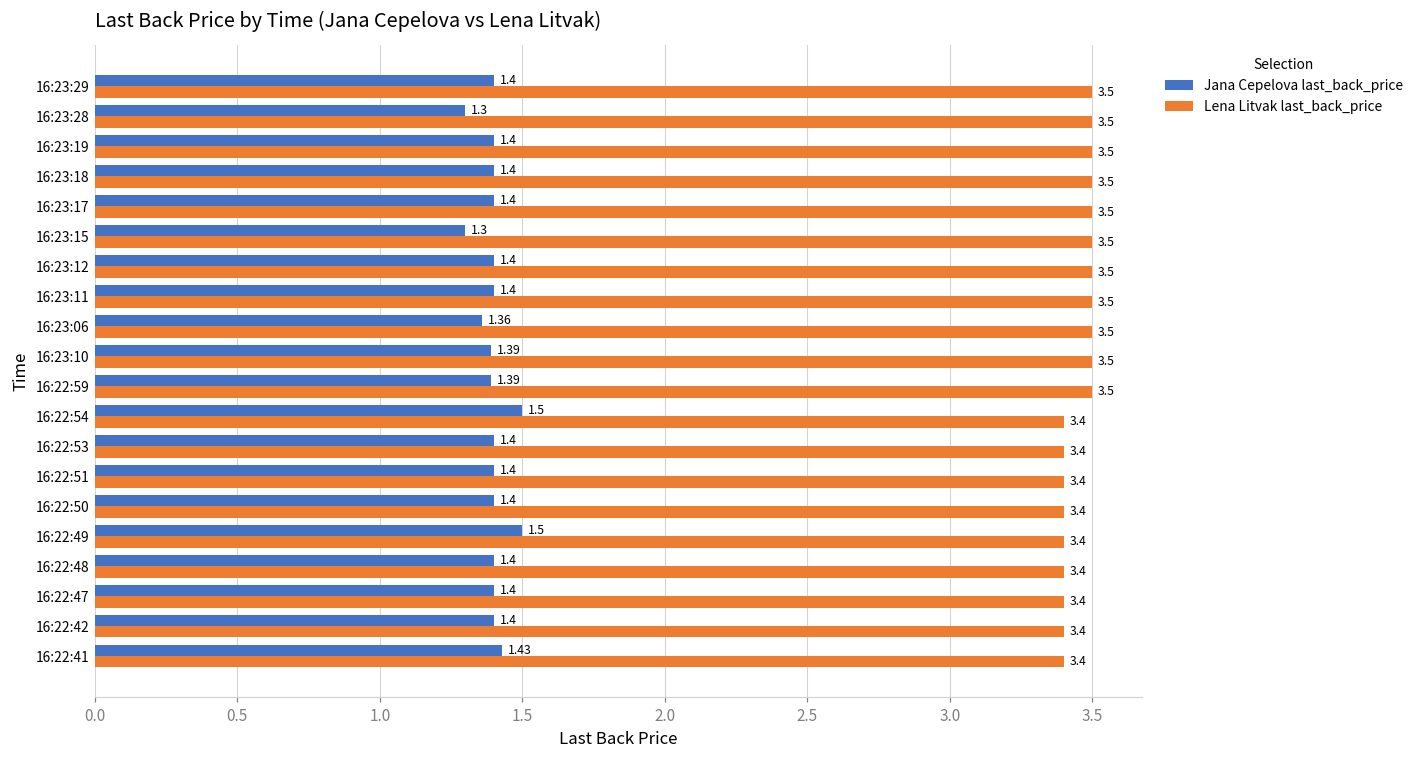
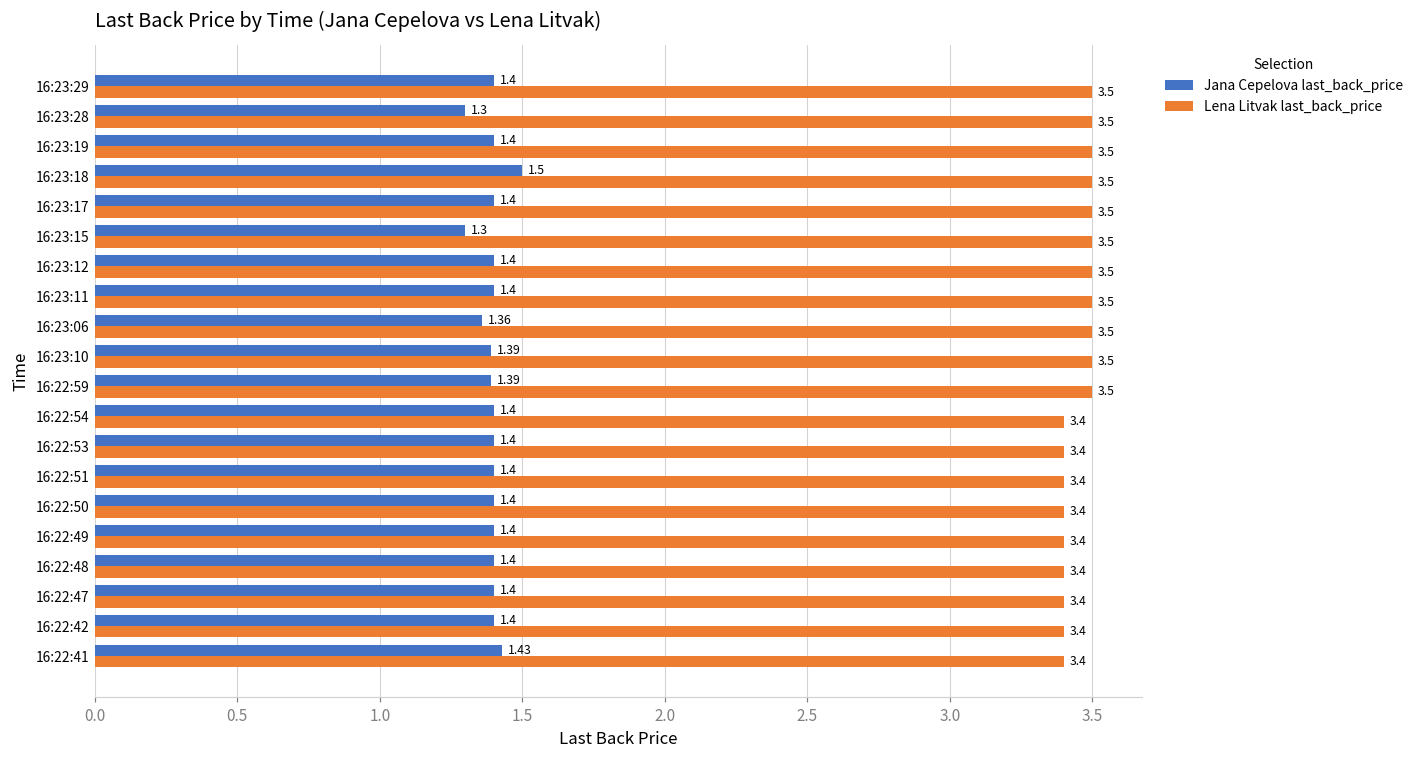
  {
    "Jana Cepelova last_back_price": {
      "16:23:29": 1.4,
      "16:23:28": 1.3,
      "16:23:19": 1.4,
-     "16:23:18": 1.4,
+     "16:23:18": 1.5,
      "16:23:17": 1.4,
      "16:23:15": 1.3,
      "16:23:12": 1.4,
      "16:23:11": 1.4,
      "16:23:06": 1.36,
      "16:23:10": 1.39,
      "16:22:59": 1.39,
-     "16:22:54": 1.5,
+     "16:22:54": 1.4,
      "16:22:53": 1.4,
      "16:22:51": 1.4,
      "16:22:50": 1.4,
-     "16:22:49": 1.5,
+     "16:22:49": 1.4,
      "16:22:48": 1.4,
      "16:22:47": 1.4,
      "16:22:42": 1.4,
      "16:22:41": 1.43
    },
    "Lena Litvak last_back_price": {
      "16:23:29": 3.5,
      "16:23:28": 3.5,
      "16:23:19": 3.5,
      "16:23:18": 3.5,
      "16:23:17": 3.5,
      "16:23:15": 3.5,
      "16:23:12": 3.5,
      "16:23:11": 3.5,
      "16:23:06": 3.5,
      "16:23:10": 3.5,
      "16:22:59": 3.5,
      "16:22:54": 3.4,
      "16:22:53": 3.4,
      "16:22:51": 3.4,
      "16:22:50": 3.4,
      "16:22:49": 3.4,
      "16:22:48": 3.4,
      "16:22:47": 3.4,
      "16:22:42": 3.4,
      "16:22:41": 3.4
    }
  }
